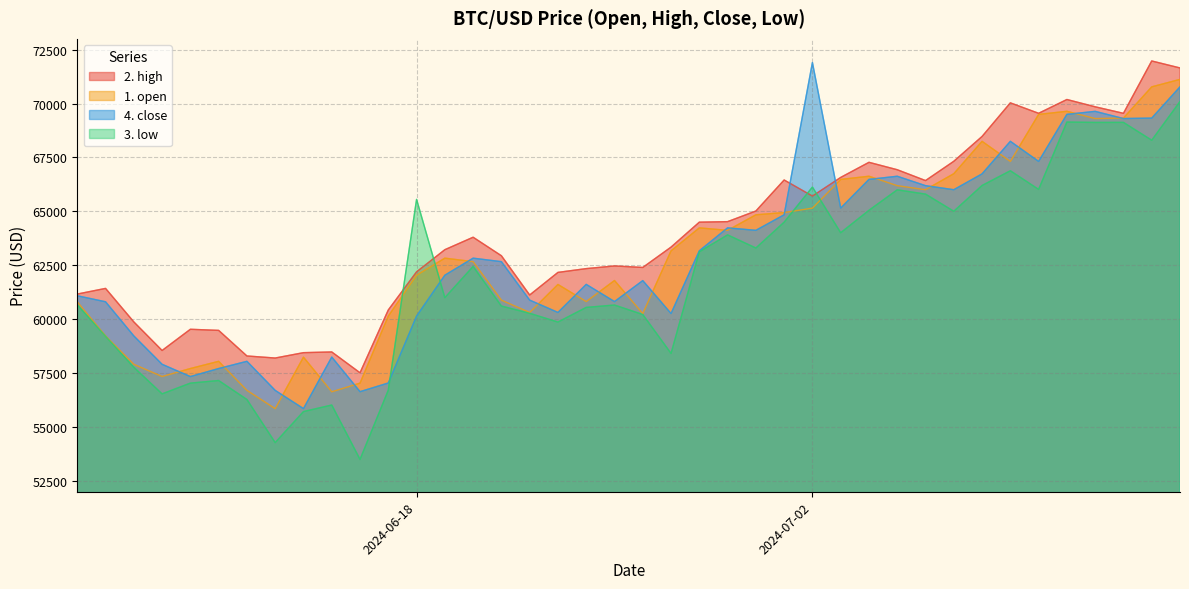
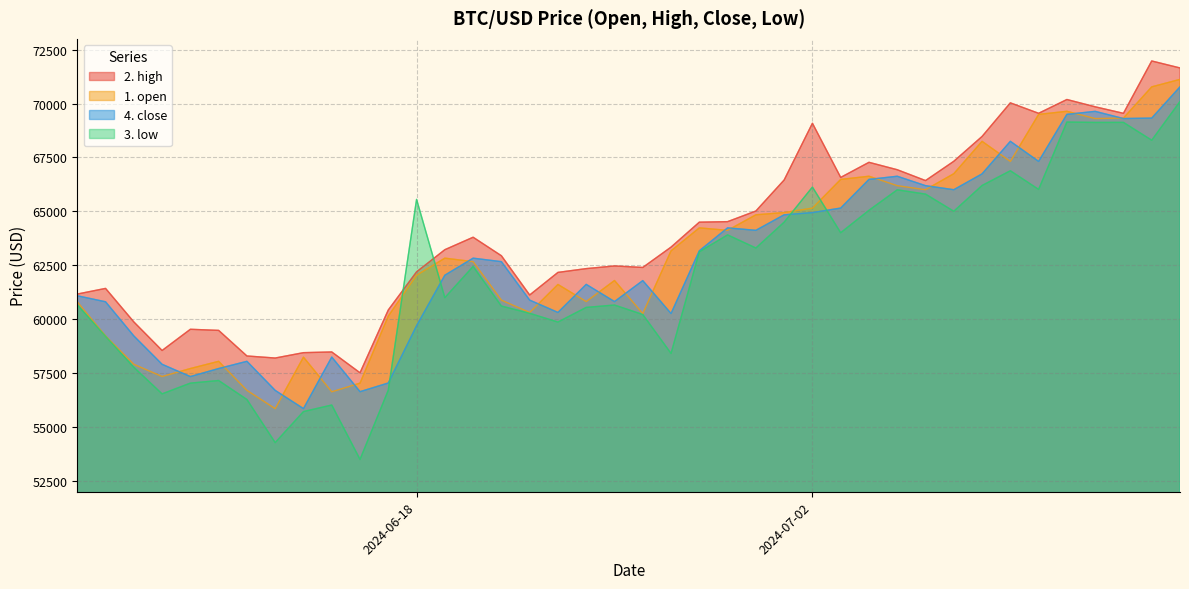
  {
    "2. high": {
      "2024-06-18": 62200,
-     "2024-07-02": 65700
+     "2024-07-02": 69100
    },
    "1. open": {
      "2024-06-18": 62000,
      "2024-07-02": 65200
    },
    "4. close": {
-     "2024-06-18": 60100,
-     "2024-07-02": 71900
+     "2024-06-18": 59700,
+     "2024-07-02": 64900
    },
    "3. low": {
      "2024-06-18": 65600,
      "2024-07-02": 66100
    }
  }
